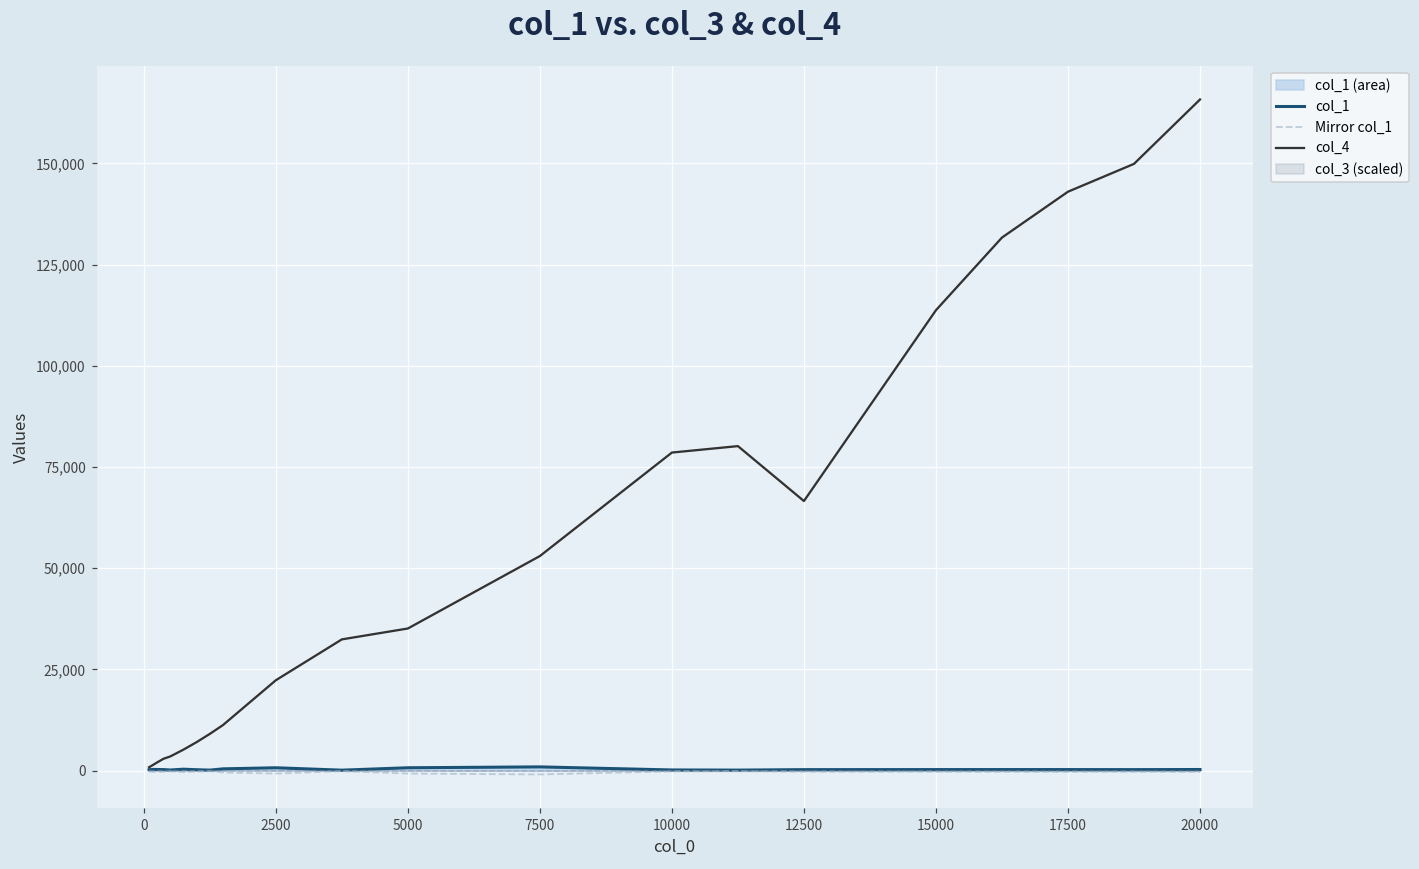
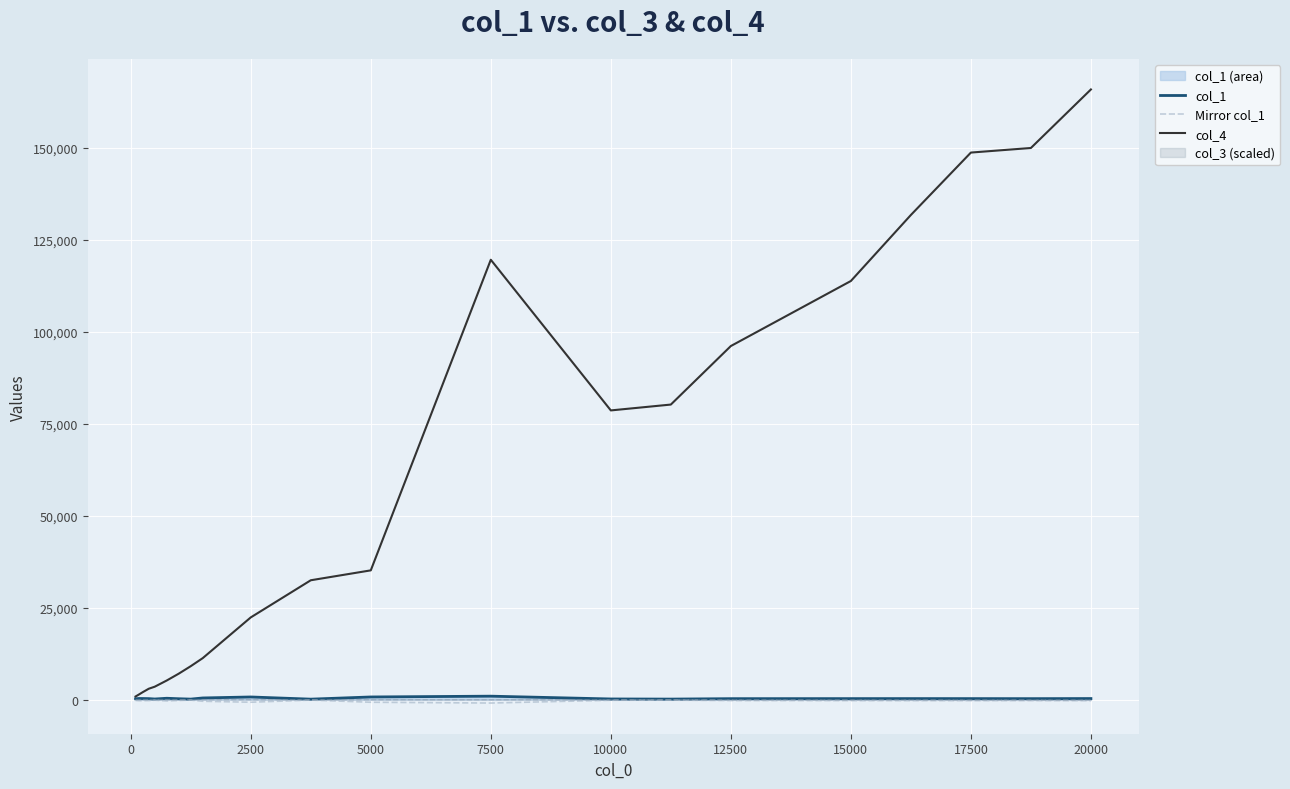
  {
    "col_4": {
      "2500": "22,000",
      "5000": "35,000",
-     "7500": "53,000",
+     "7500": "120,000",
      "10000": "79,000",
-     "12500": "67,000",
+     "12500": "96,000",
      "15000": "114,000",
-     "17500": "143,000",
+     "17500": "149,000",
      "20000": "166,000"
    }
  }
